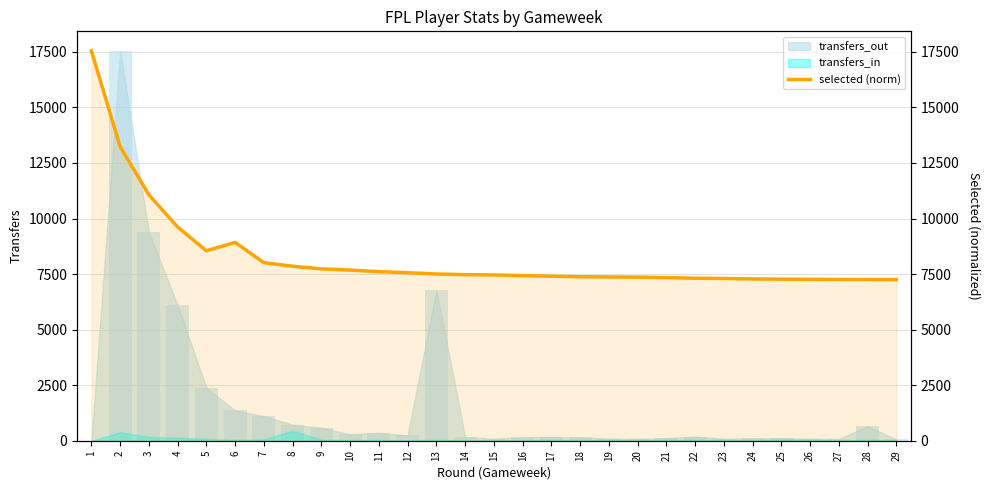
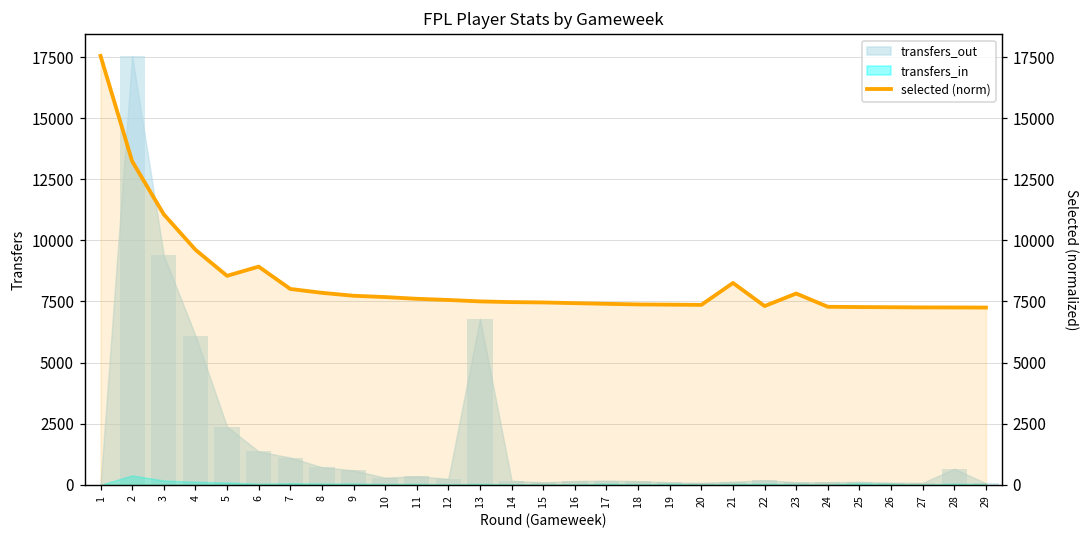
  {
    "transfers_out": {
      "1": 0,
      "2": 17500,
      "3": 9400,
      "4": 6100,
      "5": 2400,
      "6": 1400,
      "7": 1100,
      "8": 700,
      "9": 600,
      "10": 300,
      "11": 400,
      "12": 200,
      "13": 6800,
      "14": 200,
      "16": 200,
      "17": 200,
      "18": 100,
      "21": 100,
      "22": 200,
      "25": 100,
      "28": 700
    },
    "transfers_in": {
      "2": 400,
      "3": 200,
      "4": 100,
-     "8": 500
+     "8": 0
    },
    "selected (norm)": {
      "1": 17500,
      "2": 13200,
      "3": 11100,
      "4": 9600,
      "5": 8500,
      "6": 8900,
      "7": 8000,
      "8": 7900,
      "9": 7700,
      "10": 7700,
      "11": 7600,
      "12": 7600,
      "13": 7500,
      "14": 7500,
      "15": 7500,
      "16": 7400,
      "17": 7400,
      "18": 7400,
      "19": 7400,
      "20": 7400,
-     "21": 7300,
+     "21": 8300,
      "22": 7300,
-     "23": 7300,
+     "23": 7800,
      "24": 7300,
      "25": 7300,
      "26": 7300,
      "27": 7300,
      "28": 7300,
      "29": 7300
    }
  }
